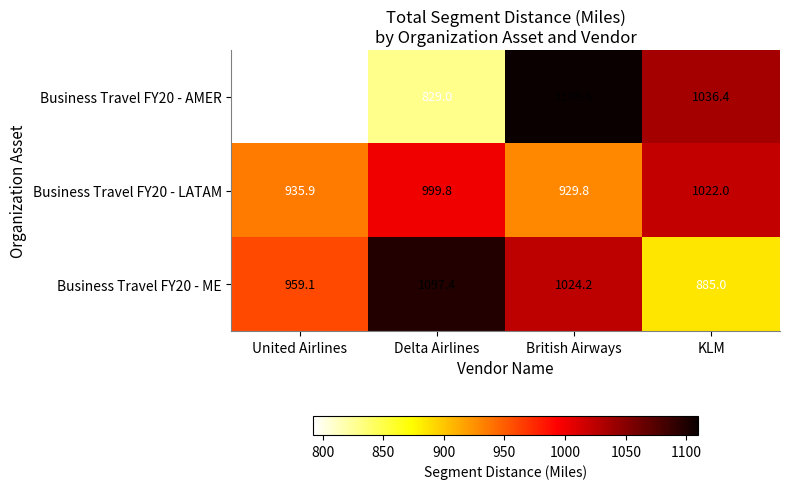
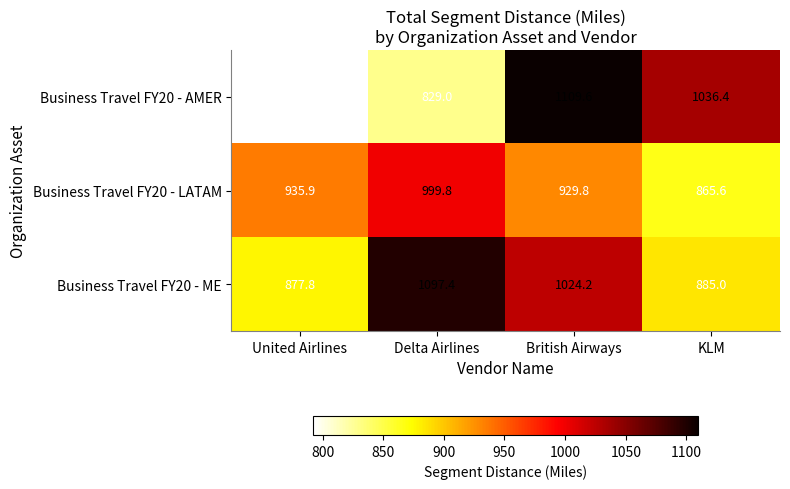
  {
    "Business Travel FY20 - AMER": {
      "Delta Airlines": 829.0,
      "KLM": 1036.4
    },
    "Business Travel FY20 - LATAM": {
      "United Airlines": 935.9,
      "Delta Airlines": 999.8,
      "British Airways": 929.8,
-     "KLM": 1022.0
+     "KLM": 865.6
    },
    "Business Travel FY20 - ME": {
-     "United Airlines": 959.1,
+     "United Airlines": 877.8,
      "British Airways": 1024.2,
      "KLM": 885.0
    }
  }
